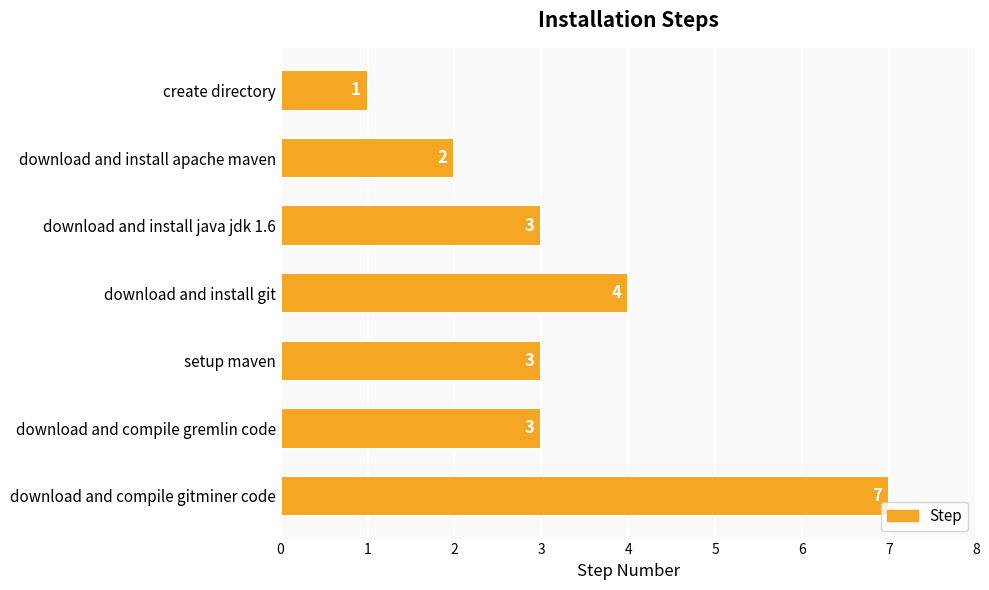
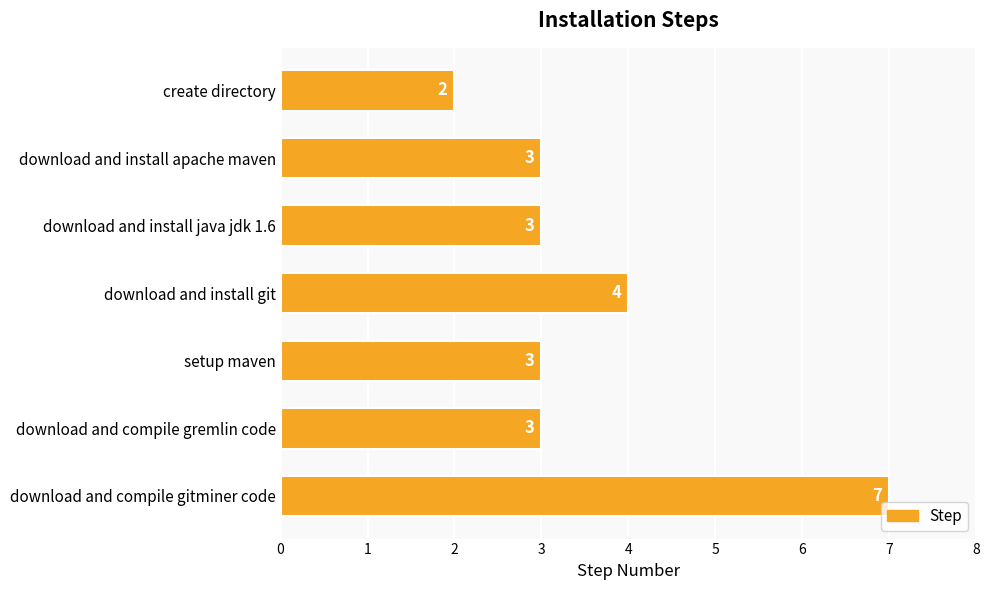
  {
-   "create directory": 1,
-   "download and install apache maven": 2,
+   "create directory": 2,
+   "download and install apache maven": 3,
    "download and install java jdk 1.6": 3,
    "download and install git": 4,
    "setup maven": 3,
    "download and compile gremlin code": 3
  }
